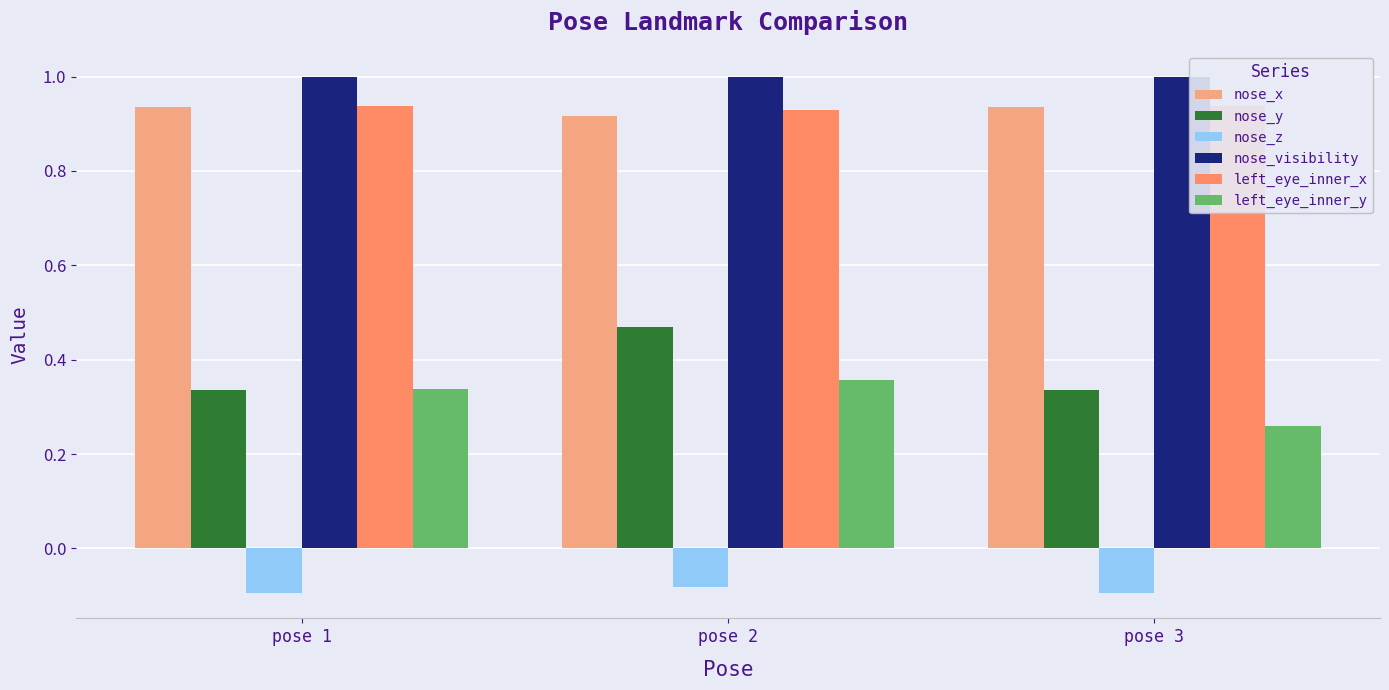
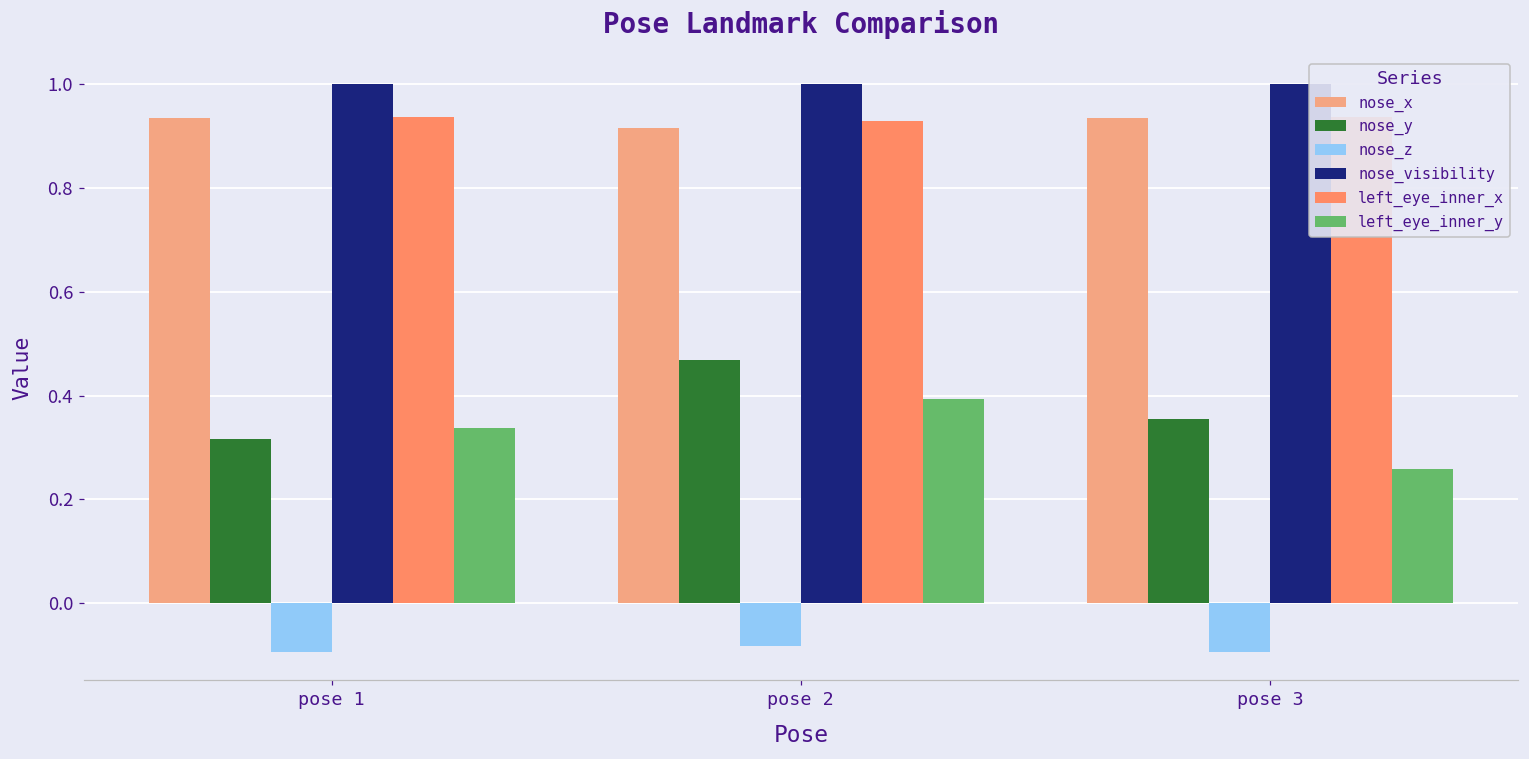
  {
    "nose_y": {
-     "pose 1": 0.34,
+     "pose 1": 0.32,
      "pose 2": 0.47,
-     "pose 3": 0.34
+     "pose 3": 0.35
    },
    "nose_z": {
      "pose 1": -0.09,
      "pose 2": -0.08,
      "pose 3": -0.09
    },
    "nose_visibility": {
      "pose 1": 1.00,
      "pose 2": 1.00,
      "pose 3": 1.00
    },
    "left_eye_inner_y": {
      "pose 1": 0.34,
-     "pose 2": 0.36,
+     "pose 2": 0.39,
      "pose 3": 0.26
    }
  }
